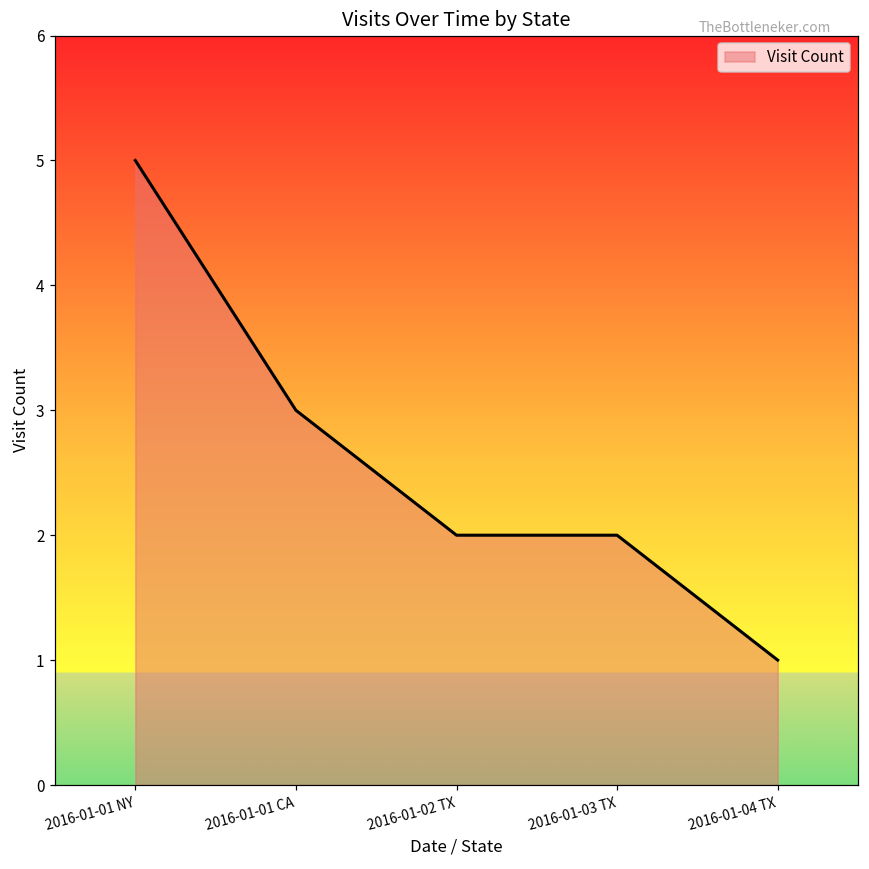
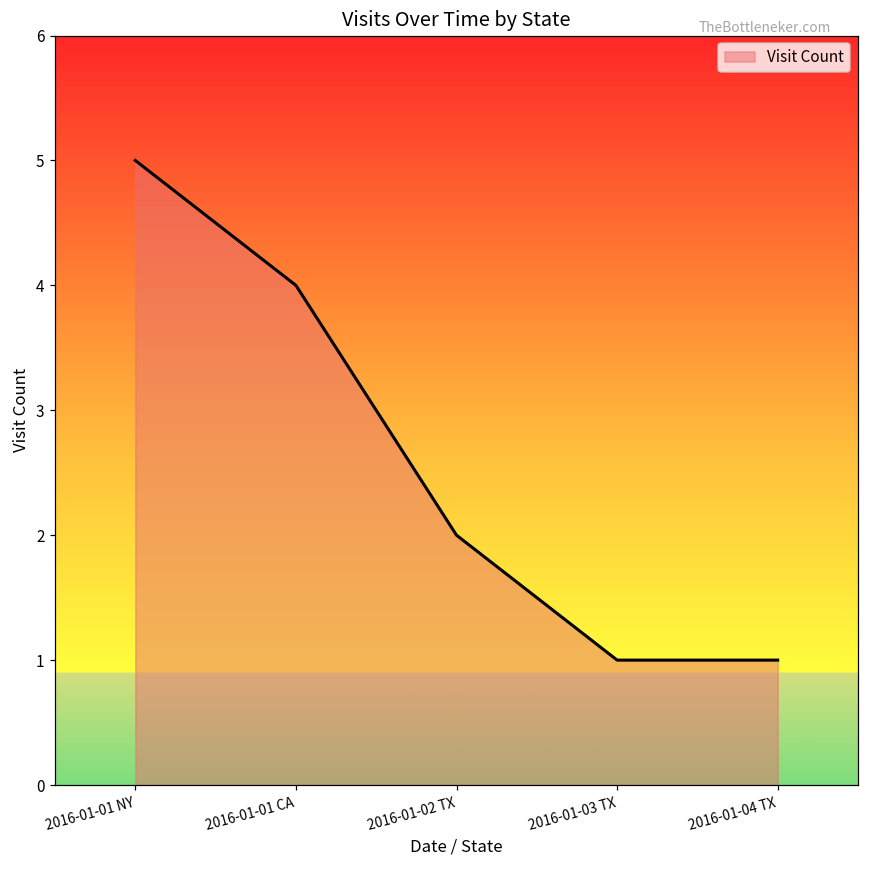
  {
    "2016-01-01 NY": 5,
-   "2016-01-01 CA": 3,
+   "2016-01-01 CA": 4,
    "2016-01-02 TX": 2,
-   "2016-01-03 TX": 2,
+   "2016-01-03 TX": 1,
    "2016-01-04 TX": 1
  }
